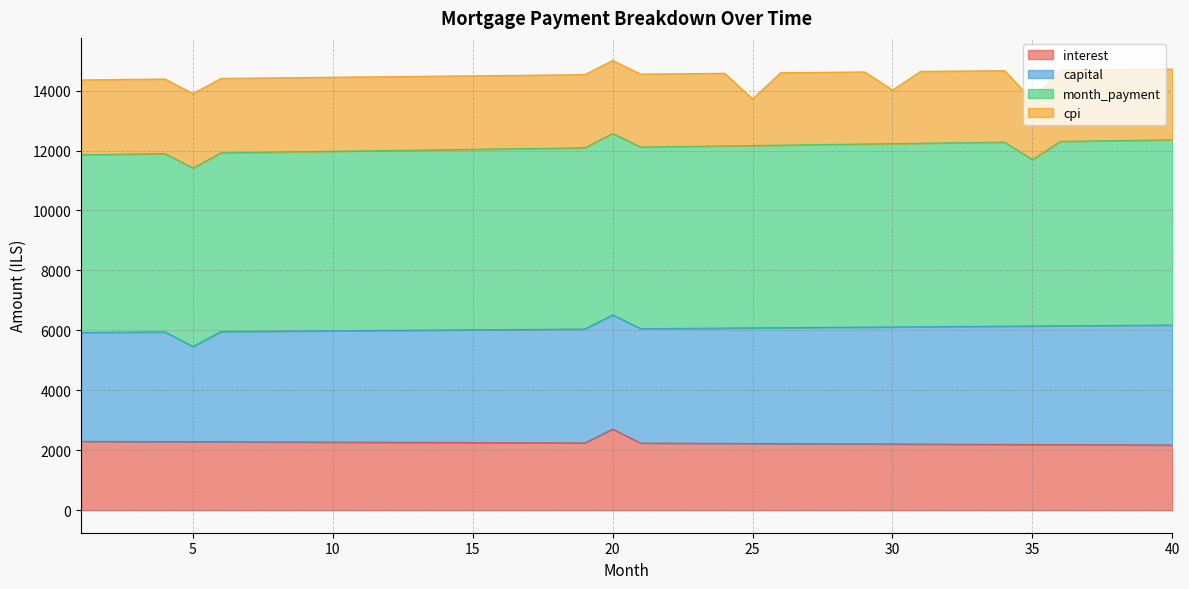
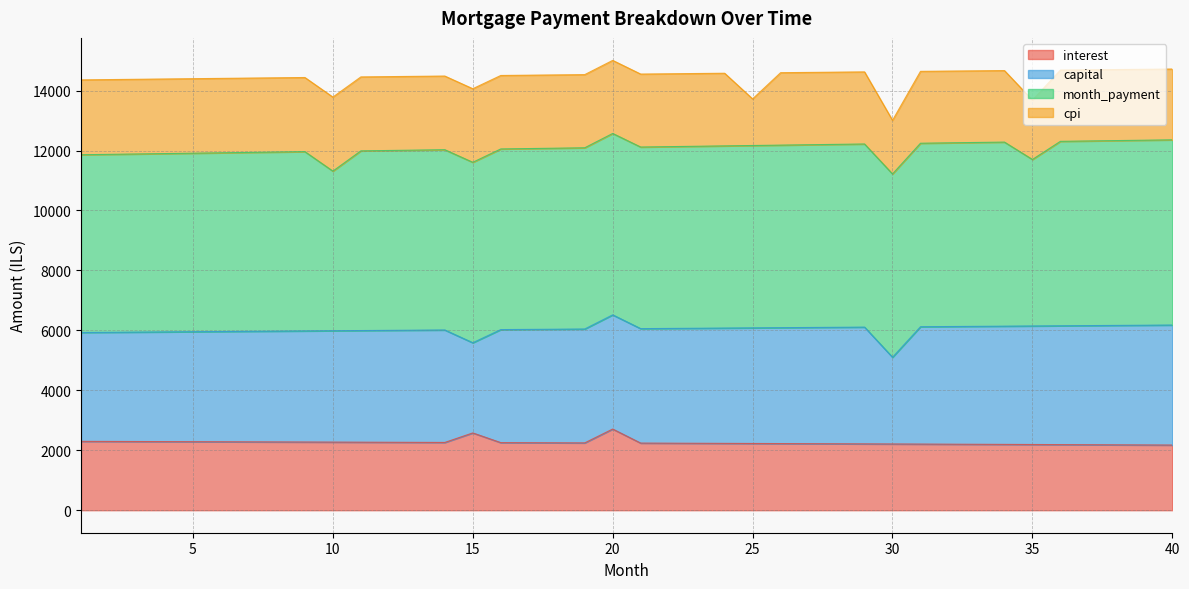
  {
    "interest": {
      "5": 2300,
      "10": 2300,
-     "15": 2300,
+     "15": 2600,
      "20": 2700,
      "25": 2200,
      "30": 2200,
      "35": 2200,
      "40": 2200
    },
    "capital": {
-     "5": 3200,
+     "5": 3700,
      "10": 3700,
-     "15": 3800,
+     "15": 3000,
      "20": 3800,
      "25": 3900,
-     "30": 3900,
+     "30": 2900,
      "35": 4000,
      "40": 4000
    },
    "month_payment": {
      "5": 6000,
-     "10": 6000,
+     "10": 5300,
      "15": 6000,
      "20": 6100,
      "25": 6100,
      "30": 6100,
      "35": 5600,
      "40": 6200
    },
    "cpi": {
      "5": 2500,
      "10": 2500,
      "15": 2500,
      "20": 2400,
      "25": 1600,
      "30": 1800,
      "40": 2400
    }
  }
